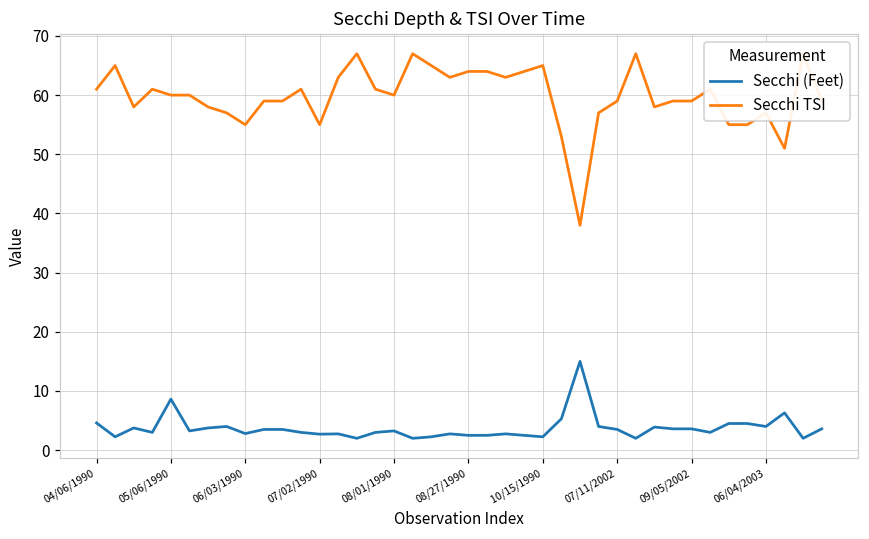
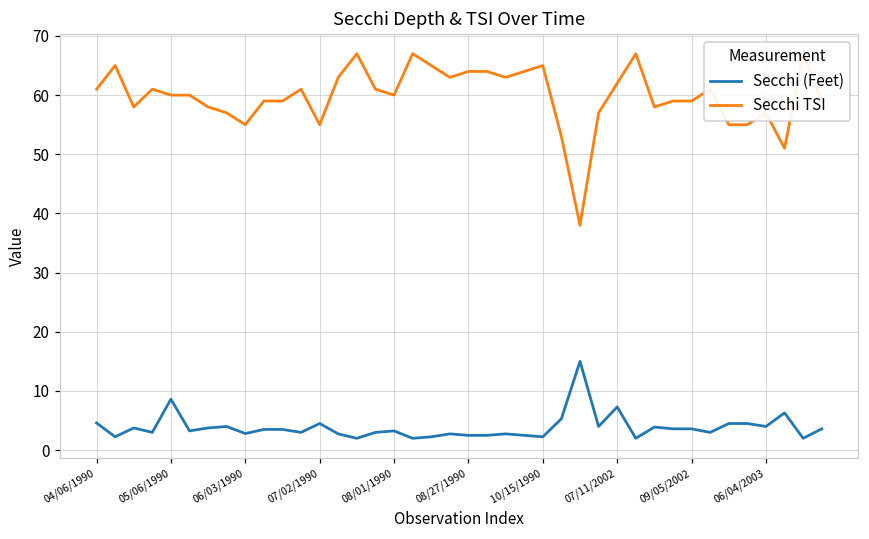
  {
    "Secchi (Feet)": {
      "04/06/1990": 5,
      "05/06/1990": 9,
      "06/03/1990": 3,
-     "07/02/1990": 3,
+     "07/02/1990": 5,
      "08/01/1990": 3,
      "08/27/1990": 3,
      "10/15/1990": 2,
-     "07/11/2002": 4,
+     "07/11/2002": 7,
      "09/05/2002": 4,
      "06/04/2003": 4
    },
    "Secchi TSI": {
      "04/06/1990": 61,
      "05/06/1990": 60,
      "06/03/1990": 55,
      "07/02/1990": 55,
      "08/01/1990": 60,
      "08/27/1990": 64,
      "10/15/1990": 65,
-     "07/11/2002": 59,
+     "07/11/2002": 62,
      "09/05/2002": 59
    }
  }
